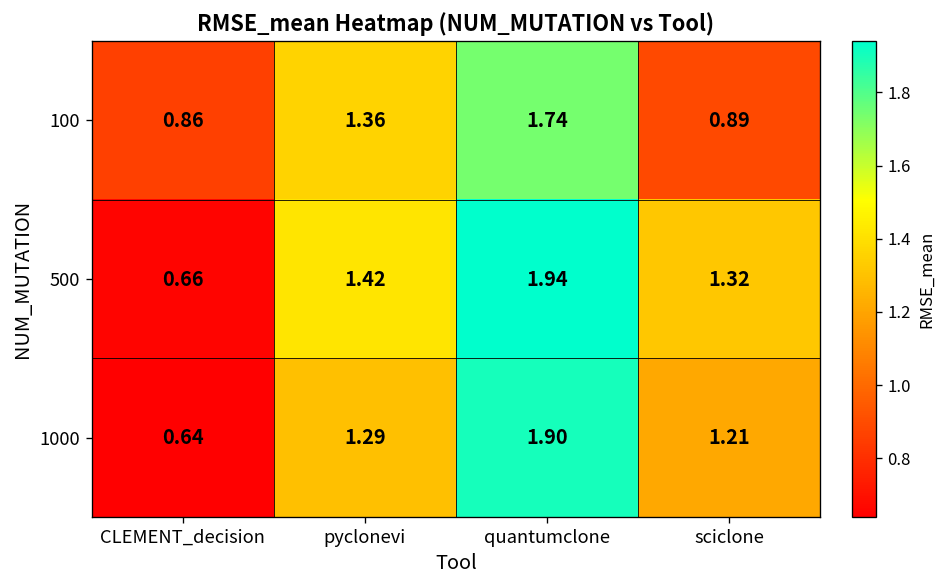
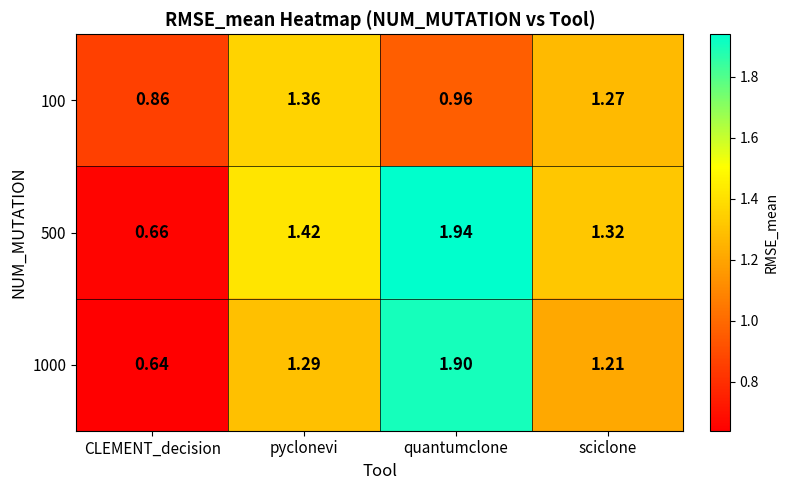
  {
    "100": {
      "CLEMENT_decision": 0.86,
      "pyclonevi": 1.36,
-     "quantumclone": 1.74,
-     "sciclone": 0.89
+     "quantumclone": 0.96,
+     "sciclone": 1.27
    },
    "500": {
      "CLEMENT_decision": 0.66,
      "pyclonevi": 1.42,
      "quantumclone": 1.94,
      "sciclone": 1.32
    },
    "1000": {
      "CLEMENT_decision": 0.64,
      "pyclonevi": 1.29,
      "quantumclone": 1.90,
      "sciclone": 1.21
    }
  }
